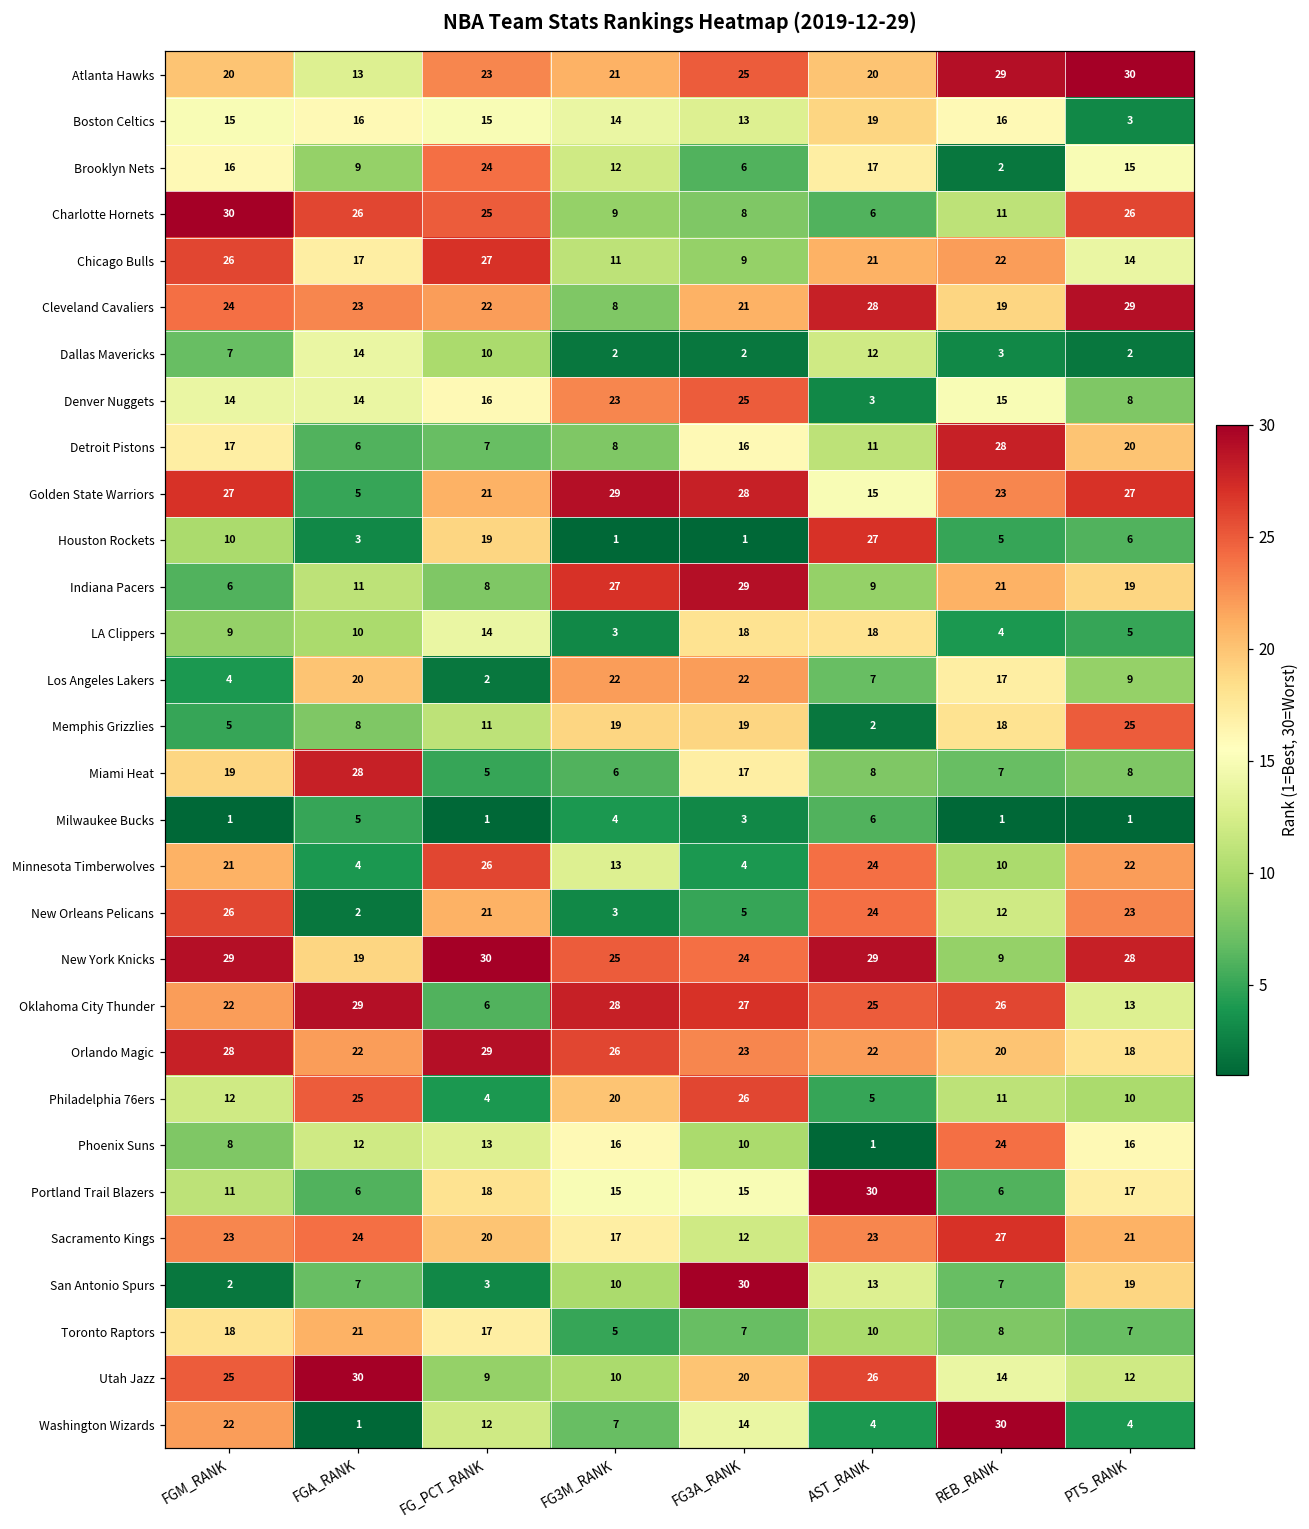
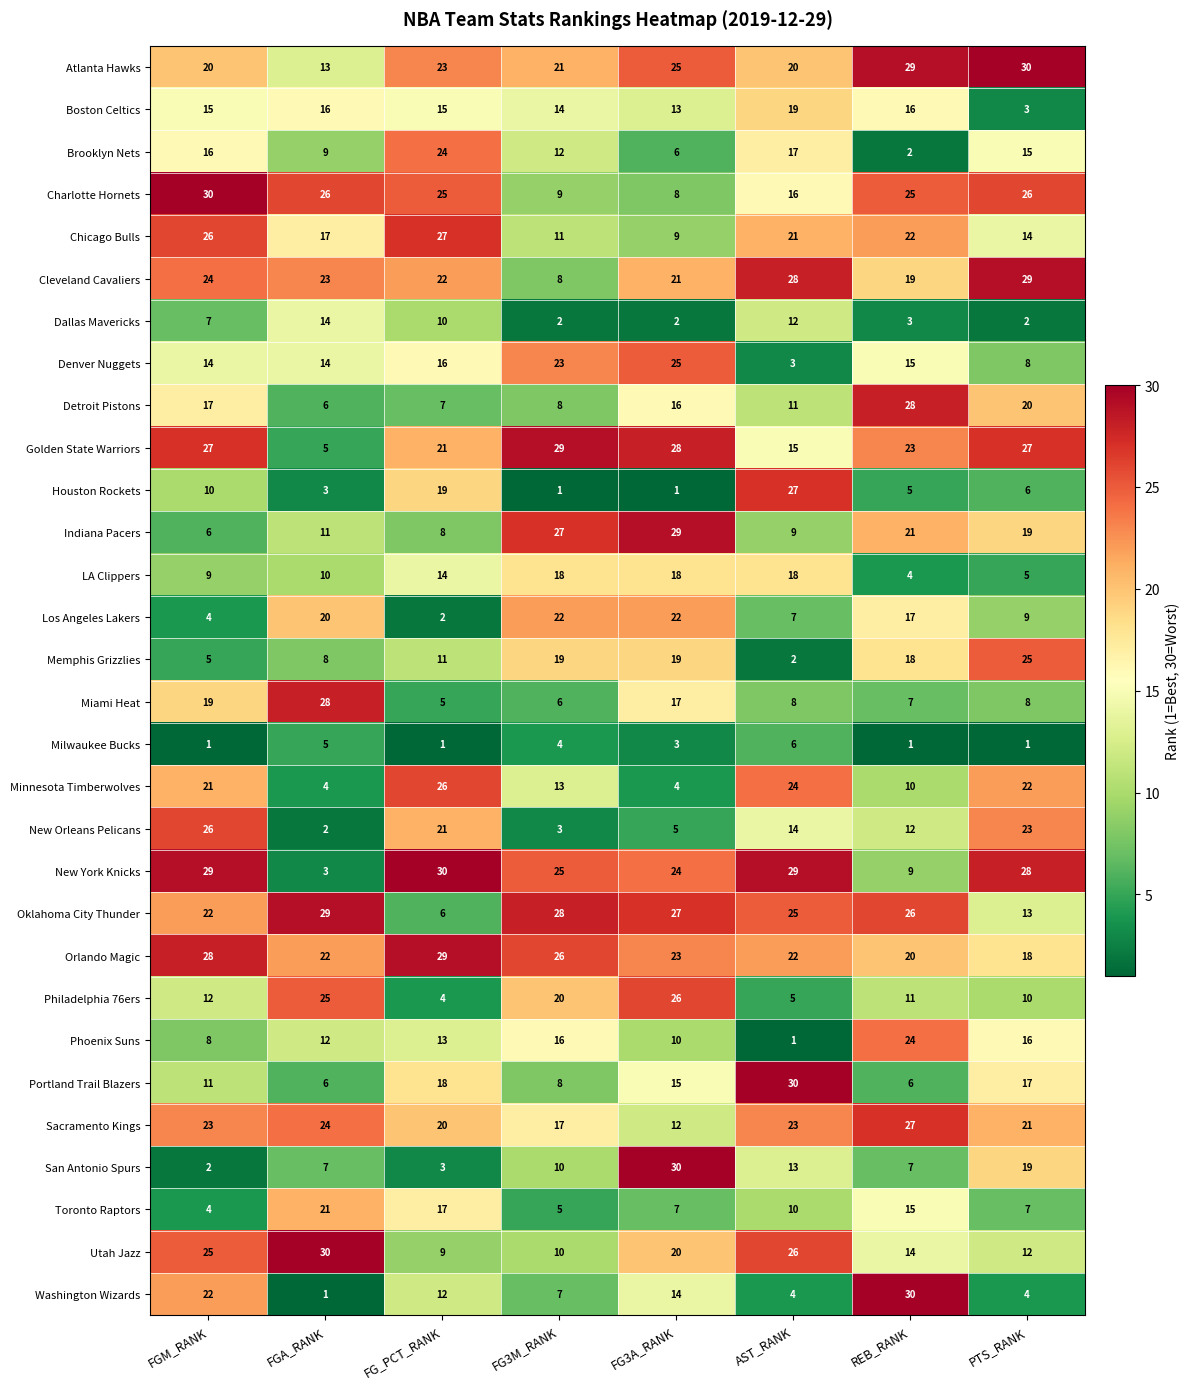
  {
    "Charlotte Hornets": {
      "FGM_RANK": 30,
      "FGA_RANK": 26,
      "FG_PCT_RANK": 25,
      "FG3M_RANK": 9,
      "FG3A_RANK": 8,
-     "AST_RANK": 6,
-     "REB_RANK": 11,
+     "AST_RANK": 16,
+     "REB_RANK": 25,
      "PTS_RANK": 26
    },
    "LA Clippers": {
      "FGM_RANK": 9,
      "FGA_RANK": 10,
      "FG_PCT_RANK": 14,
-     "FG3M_RANK": 3,
+     "FG3M_RANK": 18,
      "FG3A_RANK": 18,
      "AST_RANK": 18,
      "REB_RANK": 4,
      "PTS_RANK": 5
    },
    "New Orleans Pelicans": {
      "FGM_RANK": 26,
      "FGA_RANK": 2,
      "FG_PCT_RANK": 21,
      "FG3M_RANK": 3,
      "FG3A_RANK": 5,
-     "AST_RANK": 24,
+     "AST_RANK": 14,
      "REB_RANK": 12,
      "PTS_RANK": 23
    },
    "New York Knicks": {
      "FGM_RANK": 29,
-     "FGA_RANK": 19,
+     "FGA_RANK": 3,
      "FG_PCT_RANK": 30,
      "FG3M_RANK": 25,
      "FG3A_RANK": 24,
      "AST_RANK": 29,
      "REB_RANK": 9,
      "PTS_RANK": 28
    },
    "Portland Trail Blazers": {
      "FGM_RANK": 11,
      "FGA_RANK": 6,
      "FG_PCT_RANK": 18,
-     "FG3M_RANK": 15,
+     "FG3M_RANK": 8,
      "FG3A_RANK": 15,
      "AST_RANK": 30,
      "REB_RANK": 6,
      "PTS_RANK": 17
    },
    "Toronto Raptors": {
-     "FGM_RANK": 18,
+     "FGM_RANK": 4,
      "FGA_RANK": 21,
      "FG_PCT_RANK": 17,
      "FG3M_RANK": 5,
      "FG3A_RANK": 7,
      "AST_RANK": 10,
-     "REB_RANK": 8,
+     "REB_RANK": 15,
      "PTS_RANK": 7
    }
  }
